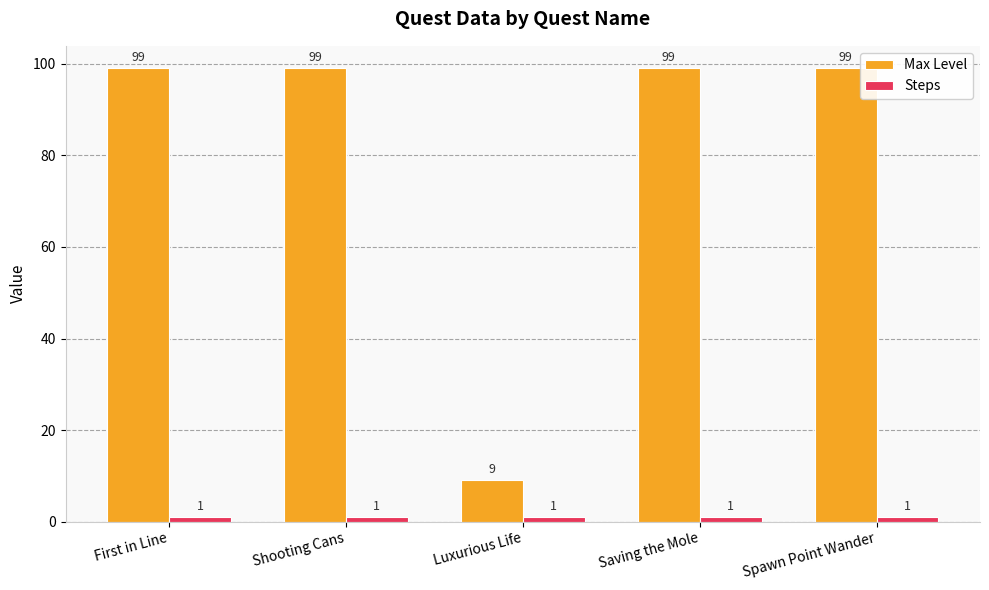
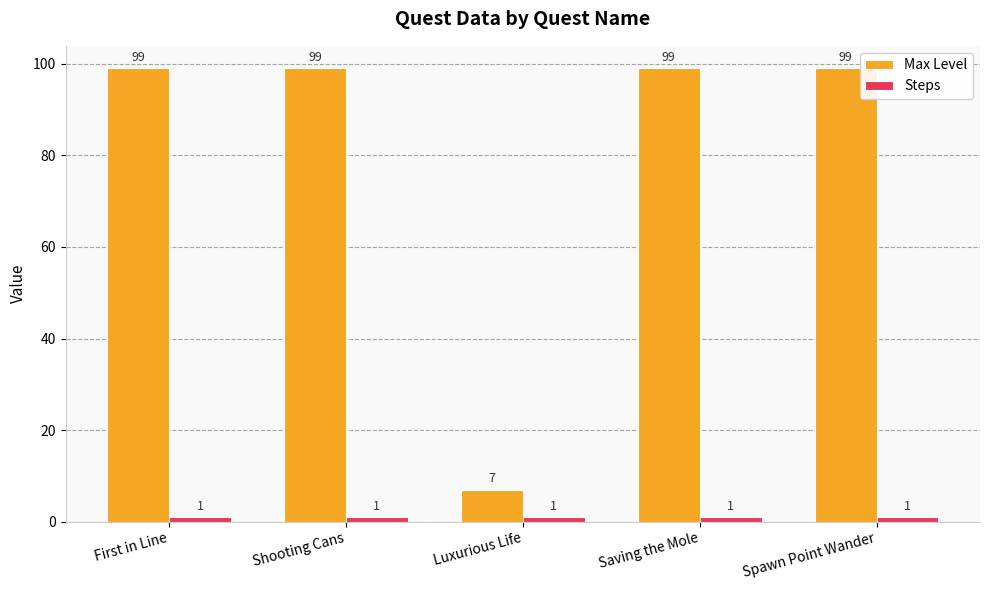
  {
    "Max Level": {
      "First in Line": 99,
      "Shooting Cans": 99,
-     "Luxurious Life": 9,
+     "Luxurious Life": 7,
      "Saving the Mole": 99,
      "Spawn Point Wander": 99
    },
    "Steps": {
      "First in Line": 1,
      "Shooting Cans": 1,
      "Luxurious Life": 1,
      "Saving the Mole": 1,
      "Spawn Point Wander": 1
    }
  }
